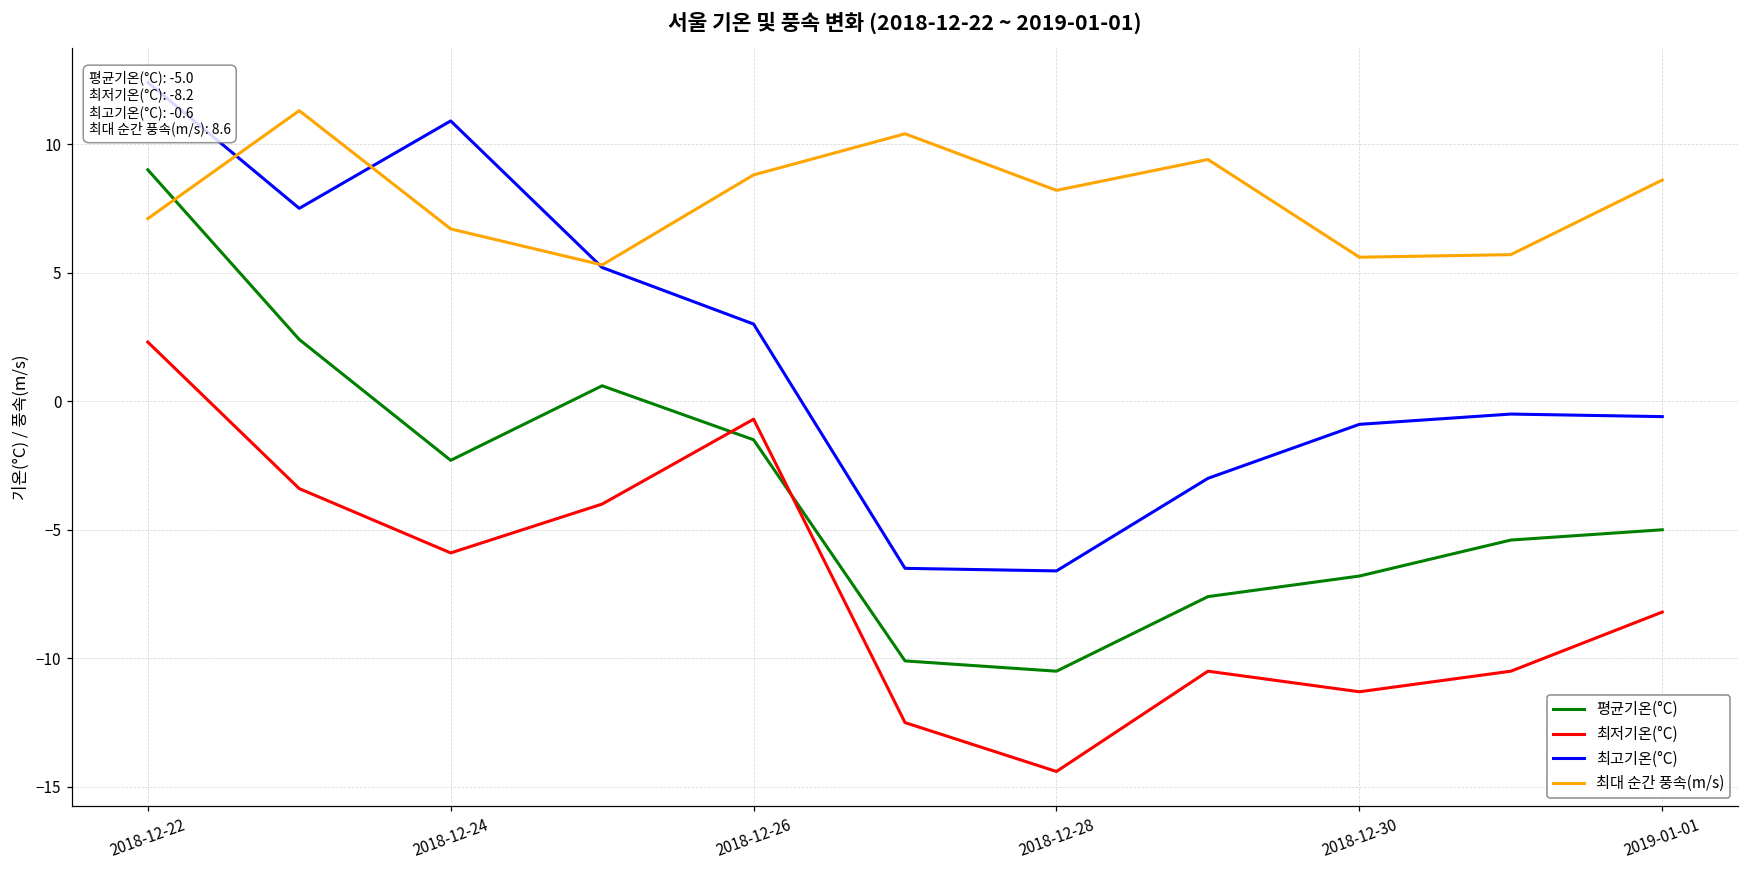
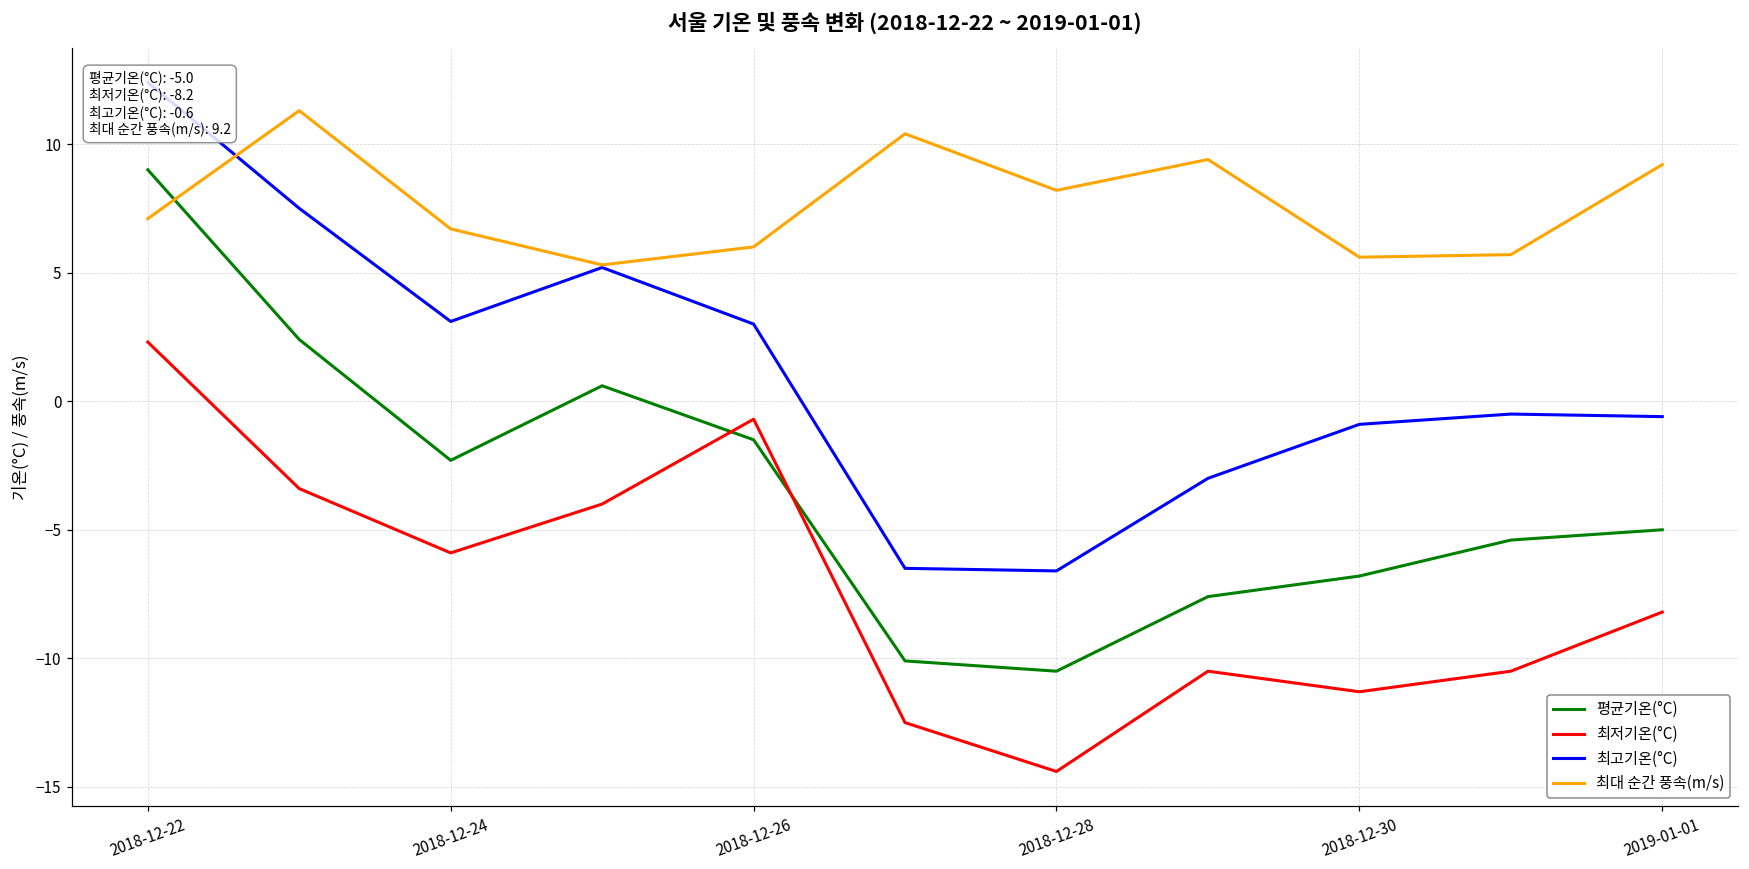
  {
    "평균기온(°C)": {
      "2018-12-22": 9.0,
      "2018-12-24": -2.3,
      "2018-12-26": -1.5,
      "2018-12-28": -10.5,
      "2018-12-30": -6.8,
      "2019-01-01": -5.0
    },
    "최저기온(°C)": {
      "2018-12-22": 2.3,
      "2018-12-24": -5.9,
      "2018-12-26": -0.7,
      "2018-12-28": -14.4,
      "2018-12-30": -11.3,
      "2019-01-01": -8.2
    },
    "최고기온(°C)": {
-     "2018-12-24": 10.9,
+     "2018-12-24": 3.1,
      "2018-12-26": 3.0,
      "2018-12-28": -6.6,
      "2018-12-30": -0.9,
      "2019-01-01": -0.6
    },
    "최대 순간 풍속(m/s)": {
-     "2018-12-26": 8.8,
-     "2019-01-01": 8.6
+     "2018-12-26": 6.0,
+     "2019-01-01": 9.2
    }
  }
